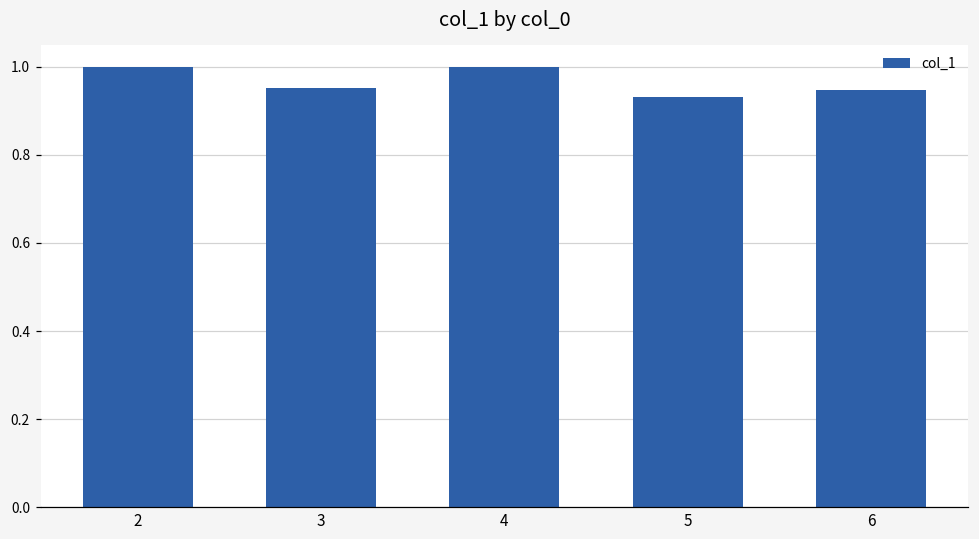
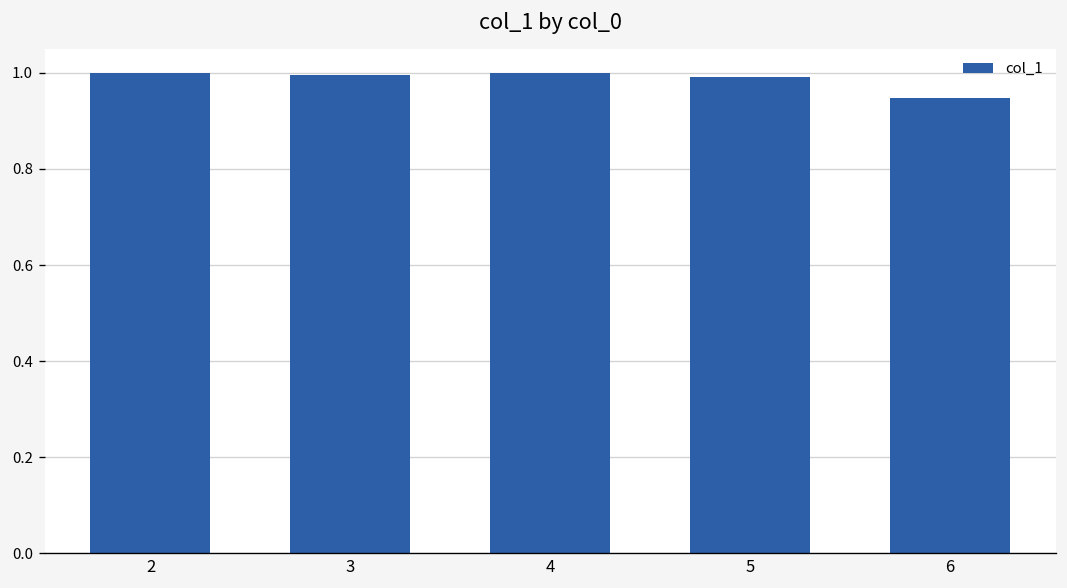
  {
    "2": 1.00,
-   "3": 0.95,
+   "3": 1.00,
    "4": 1.00,
-   "5": 0.93,
+   "5": 0.99,
    "6": 0.95
  }
